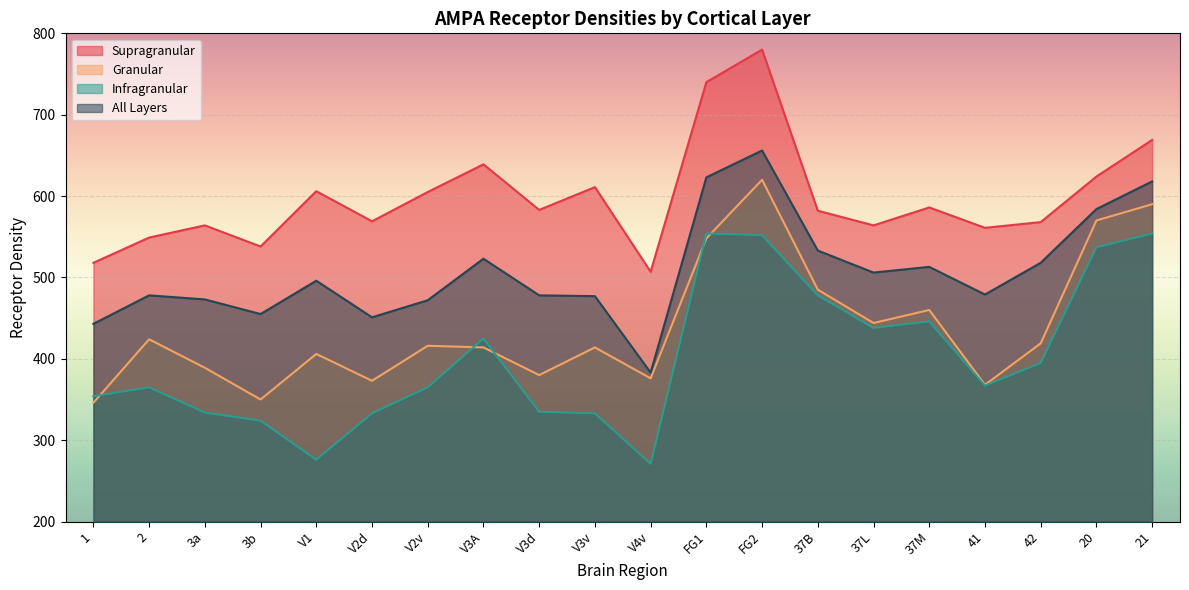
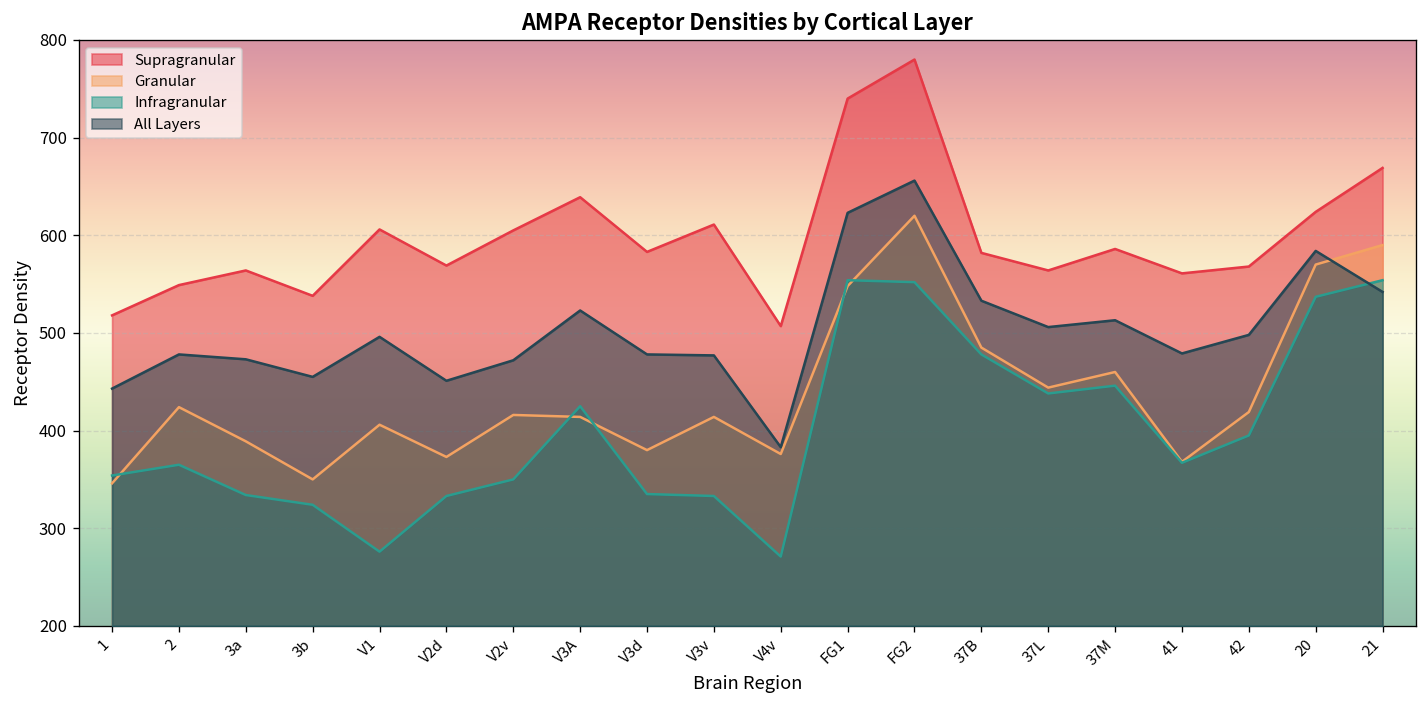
  {
    "Supragranular": {
      "1": 520,
      "2": 550,
      "3a": 560,
      "3b": 540,
      "V1": 610,
      "V2d": 570,
      "V2v": 610,
      "V3A": 640,
      "V3d": 580,
      "V3v": 610,
      "V4v": 510,
      "FG1": 740,
      "FG2": 780,
      "37B": 580,
      "37L": 560,
      "37M": 590,
      "41": 560,
      "42": 570,
      "20": 620,
      "21": 670
    },
    "Granular": {
      "1": 350,
      "2": 420,
      "3a": 390,
      "3b": 350,
      "V1": 410,
      "V2d": 370,
      "V2v": 420,
      "V3A": 410,
      "V3d": 380,
      "V3v": 410,
      "V4v": 380,
      "FG1": 550,
      "FG2": 620,
      "37B": 490,
      "37L": 440,
      "37M": 460,
      "42": 420,
      "20": 570,
      "21": 590
    },
    "Infragranular": {
      "1": 350,
      "2": 370,
      "3a": 330,
      "3b": 320,
      "V1": 280,
      "V2d": 330,
-     "V2v": 370,
+     "V2v": 350,
      "V3A": 430,
      "V3d": 340,
      "V3v": 330,
      "V4v": 270,
      "FG1": 550,
      "FG2": 550,
      "37B": 480,
      "37L": 440,
      "37M": 450,
      "42": 400,
      "20": 540,
      "21": 550
    },
    "All Layers": {
      "1": 440,
      "2": 480,
      "3a": 470,
      "3b": 460,
      "V1": 500,
      "V2d": 450,
      "V2v": 470,
      "V3A": 520,
      "V3d": 480,
      "V3v": 480,
      "V4v": 380,
      "FG1": 620,
      "FG2": 660,
      "37B": 530,
      "37L": 510,
      "37M": 510,
      "41": 480,
-     "42": 520,
+     "42": 500,
      "20": 580,
-     "21": 620
+     "21": 540
    }
  }
